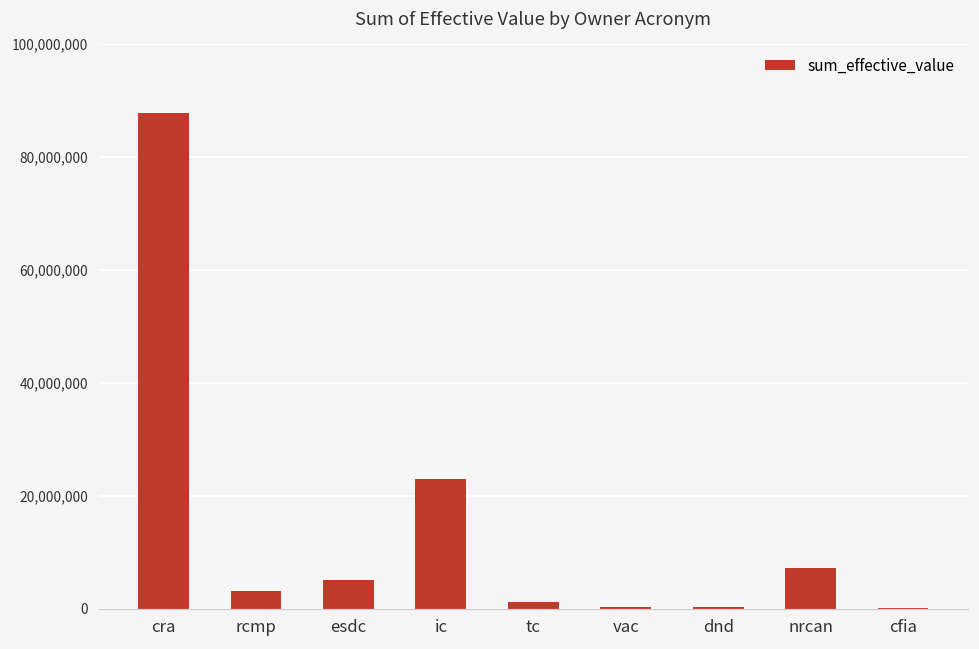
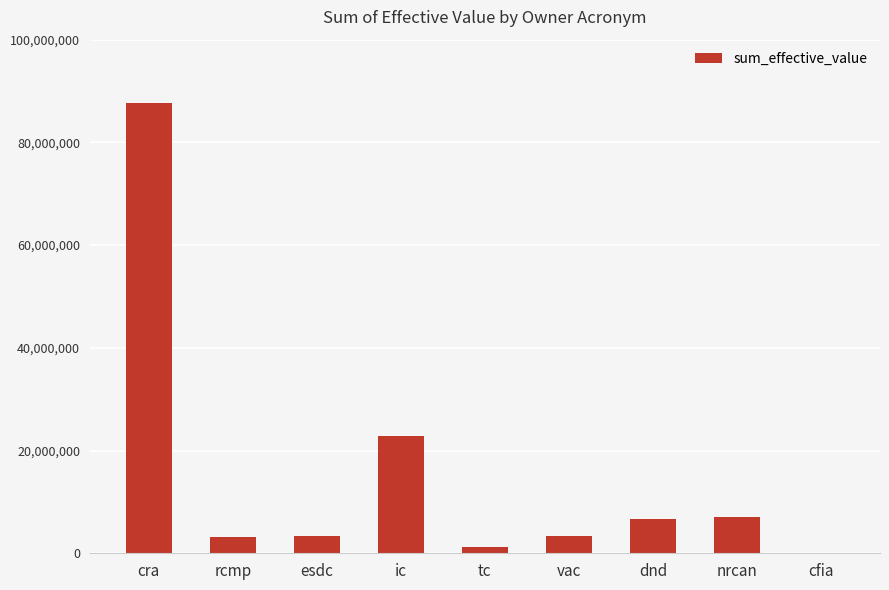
  {
    "cra": "88,000,000",
    "rcmp": "3,000,000",
-   "esdc": "5,000,000",
+   "esdc": "3,000,000",
    "ic": "23,000,000",
    "tc": "1,000,000",
-   "vac": "0",
-   "dnd": "0",
+   "vac": "3,000,000",
+   "dnd": "7,000,000",
    "nrcan": "7,000,000"
  }
